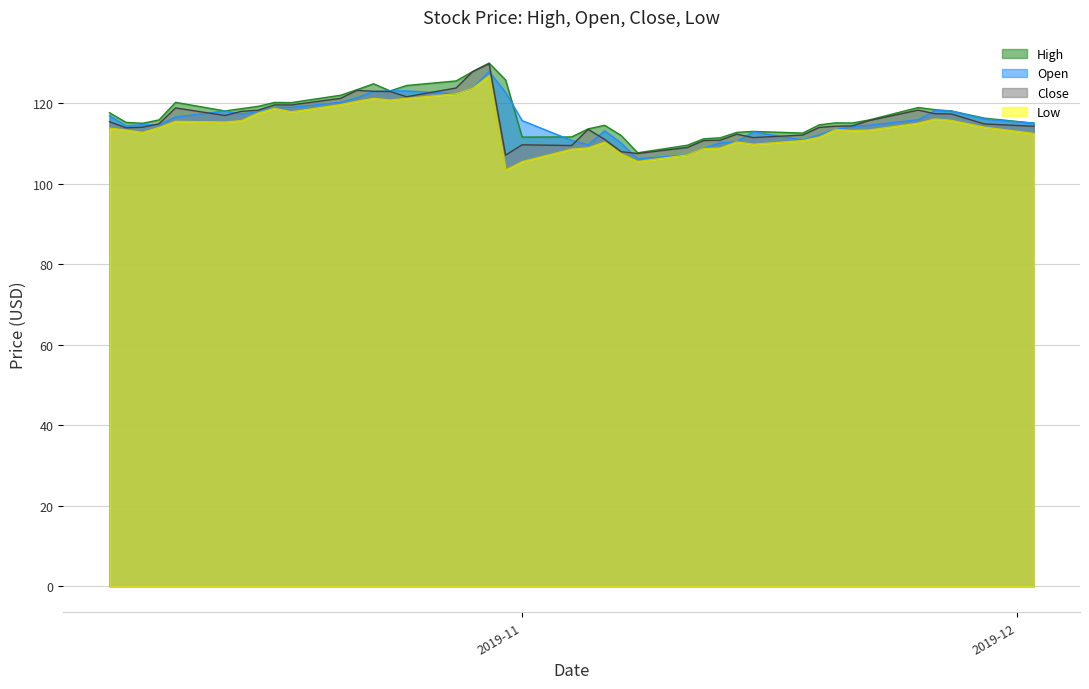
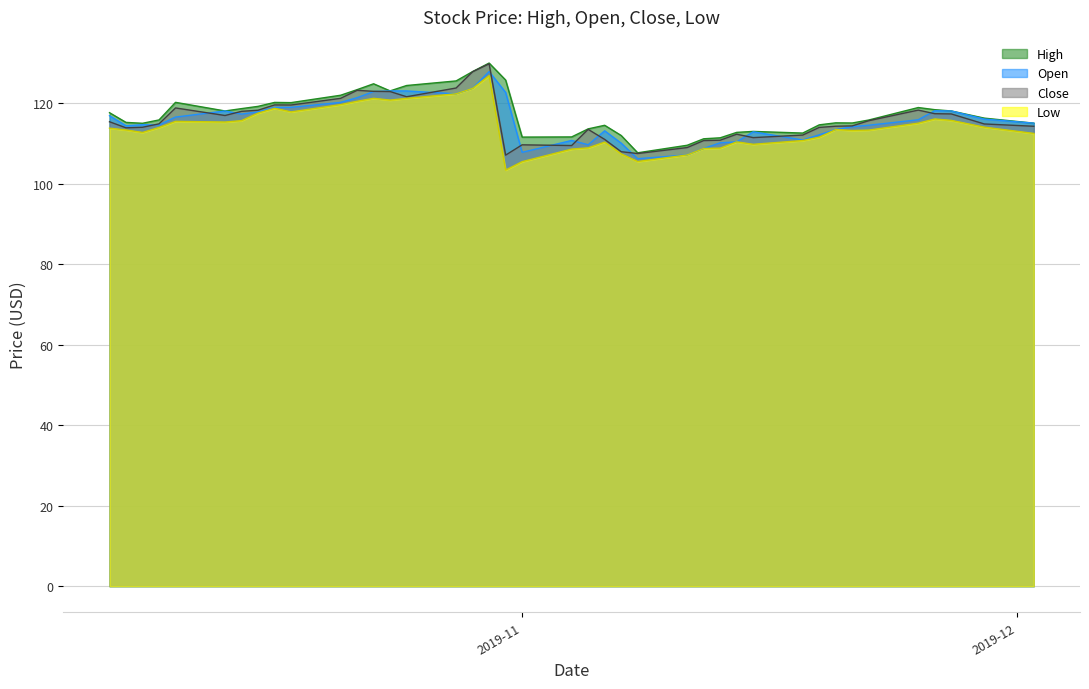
  {
    "High": {
      "2019-11": 112
    },
    "Open": {
-     "2019-11": 116
+     "2019-11": 108
    },
    "Close": {
      "2019-11": 110
    },
    "Low": {
      "2019-11": 105
    }
  }
